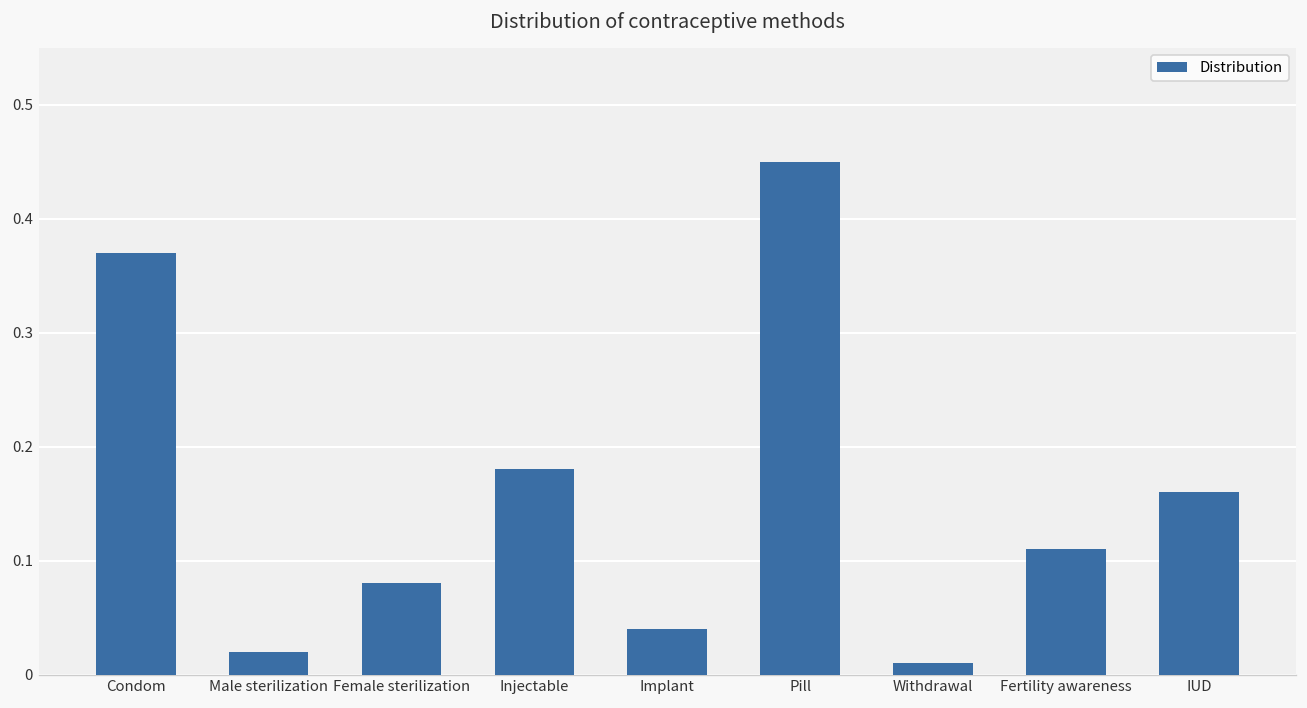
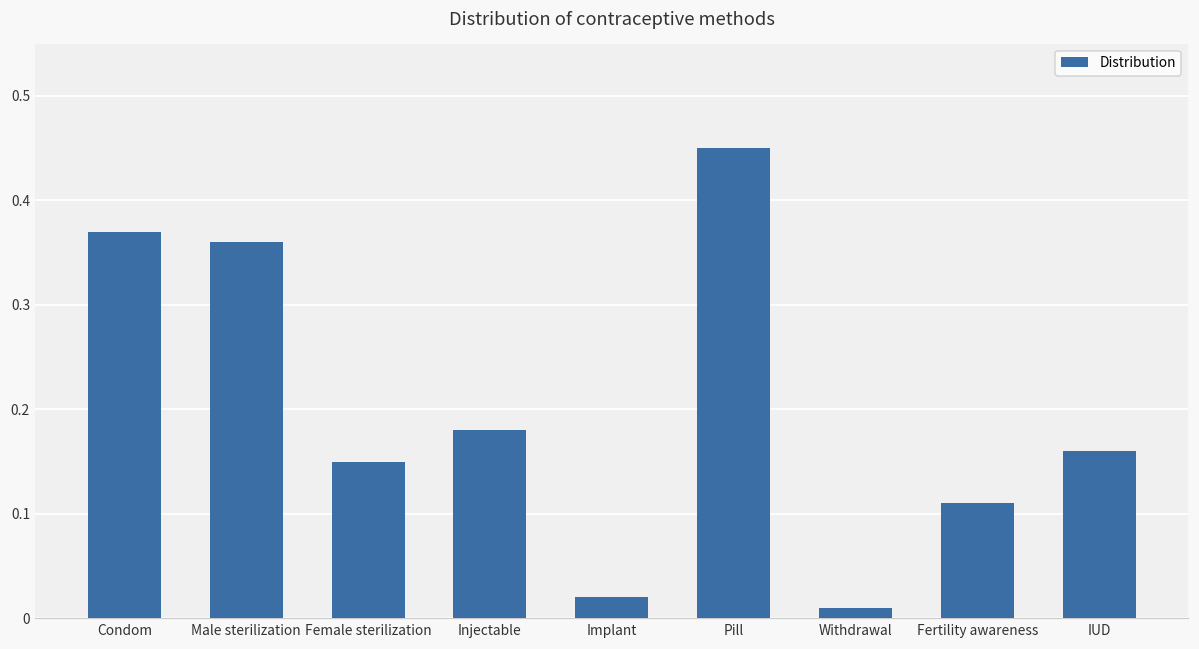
  {
    "Condom": 0.37,
-   "Male sterilization": 0.02,
-   "Female sterilization": 0.08,
+   "Male sterilization": 0.36,
+   "Female sterilization": 0.15,
    "Injectable": 0.18,
-   "Implant": 0.04,
+   "Implant": 0.02,
    "Pill": 0.45,
    "Withdrawal": 0.01,
    "Fertility awareness": 0.11,
    "IUD": 0.16
  }
